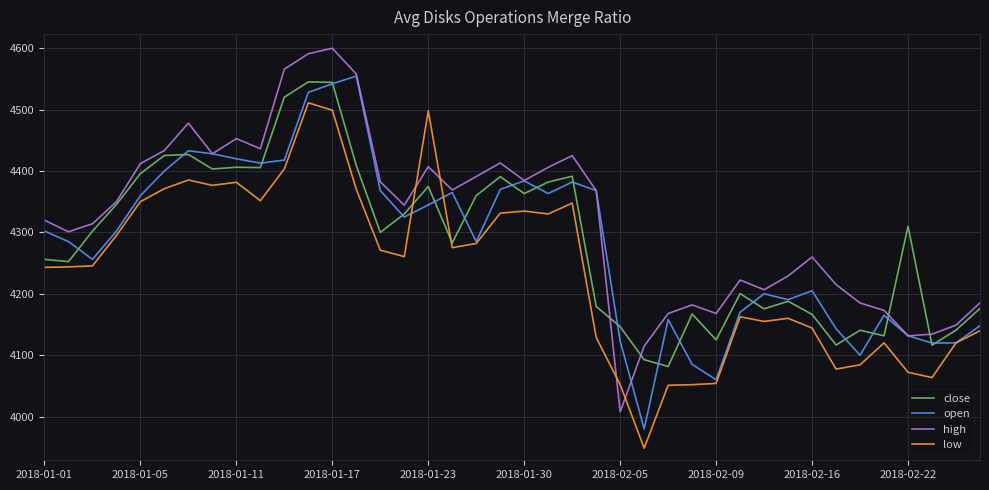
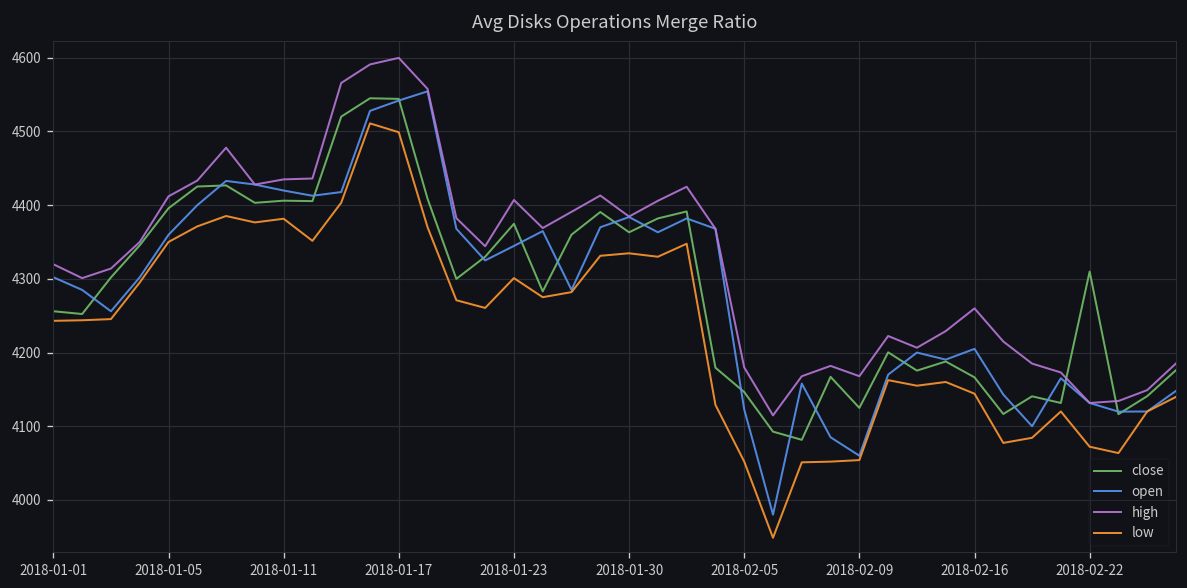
  {
    "close": {
      "2018-01-01": 4260,
      "2018-01-05": 4400,
      "2018-01-11": 4410,
      "2018-01-23": 4370,
      "2018-01-30": 4360,
      "2018-02-05": 4150,
      "2018-02-09": 4120,
      "2018-02-16": 4170,
      "2018-02-22": 4310
    },
    "open": {
      "2018-01-01": 4300,
      "2018-01-05": 4360,
      "2018-01-11": 4420,
      "2018-01-23": 4340,
      "2018-02-05": 4120,
      "2018-02-09": 4060,
      "2018-02-16": 4210
    },
    "high": {
      "2018-01-01": 4320,
      "2018-01-05": 4410,
-     "2018-01-11": 4450,
+     "2018-01-11": 4440,
      "2018-01-17": 4600,
      "2018-01-23": 4410,
-     "2018-02-05": 4010,
+     "2018-02-05": 4180,
      "2018-02-09": 4170,
      "2018-02-16": 4260
    },
    "low": {
      "2018-01-01": 4240,
      "2018-01-05": 4350,
      "2018-01-11": 4380,
      "2018-01-17": 4500,
-     "2018-01-23": 4500,
+     "2018-01-23": 4300,
      "2018-01-30": 4330,
      "2018-02-05": 4050,
      "2018-02-09": 4050,
      "2018-02-16": 4140,
      "2018-02-22": 4070
    }
  }
